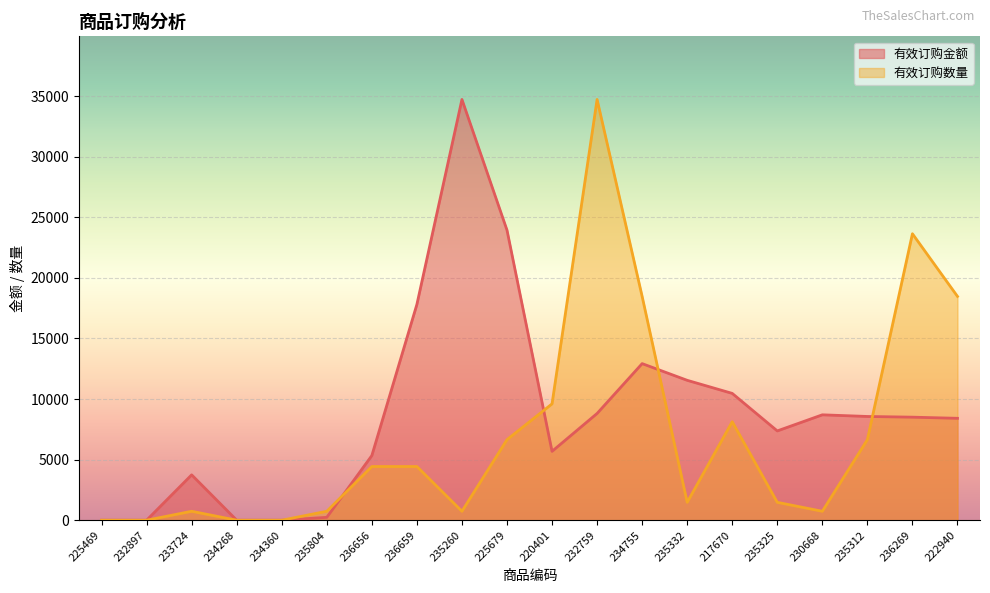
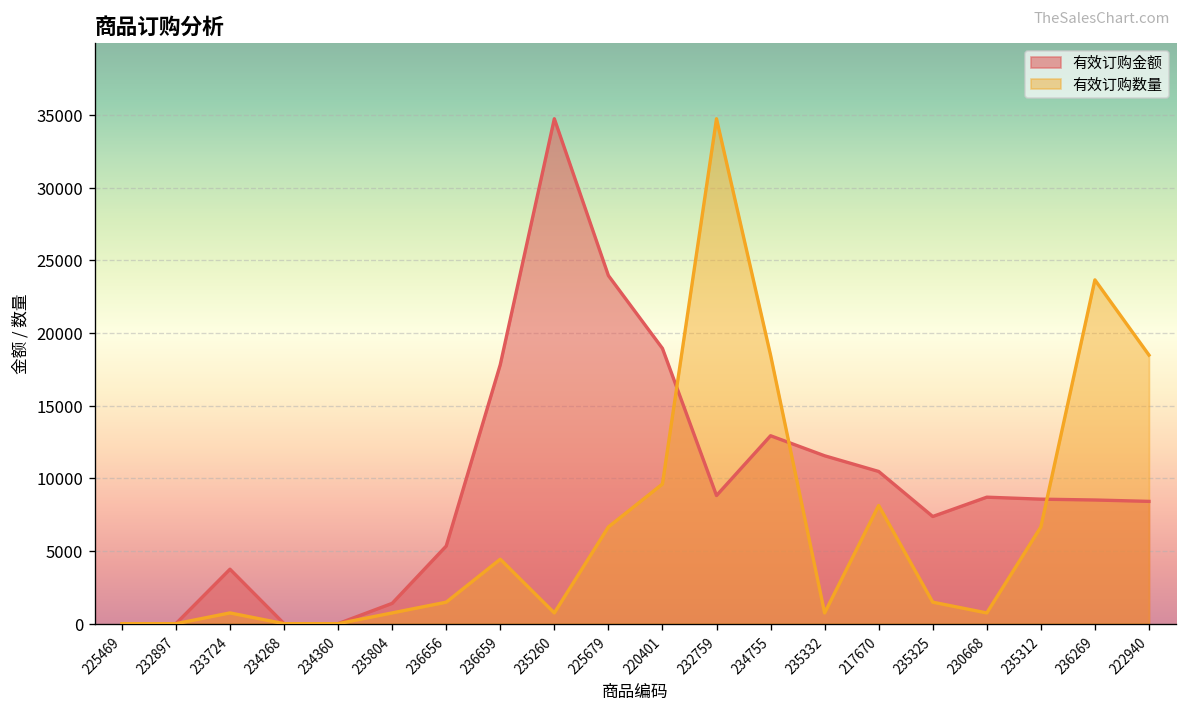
  {
    "有效订购金额": {
      "233724": 3700,
-     "235804": 200,
+     "235804": 1400,
      "236656": 5300,
      "236659": 17800,
      "235260": 34700,
      "225679": 23900,
-     "220401": 5700,
+     "220401": 18900,
      "232759": 8800,
      "234755": 12900,
      "235332": 11500,
      "217670": 10500,
      "235325": 7400,
      "230668": 8700,
      "235312": 8600,
      "236269": 8500,
      "222940": 8400
    },
    "有效订购数量": {
      "233724": 700,
      "235804": 700,
-     "236656": 4400,
+     "236656": 1500,
      "236659": 4400,
      "235260": 700,
      "225679": 6700,
      "220401": 9600,
      "232759": 34700,
      "234755": 18500,
-     "235332": 1500,
+     "235332": 700,
      "217670": 8100,
      "235325": 1500,
      "230668": 700,
      "235312": 6700,
      "236269": 23600,
      "222940": 18500
    }
  }
